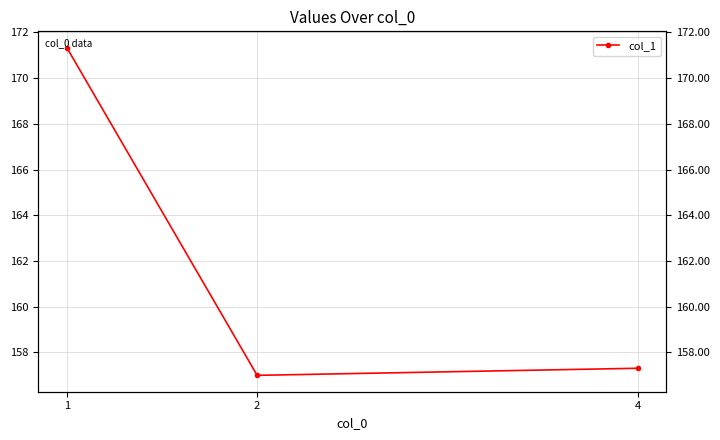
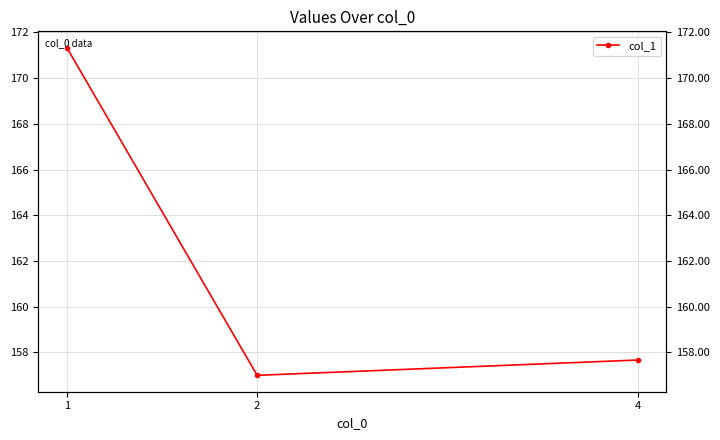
  {
    "2": 157.0,
-   "4": 157.3
+   "4": 157.7
  }
